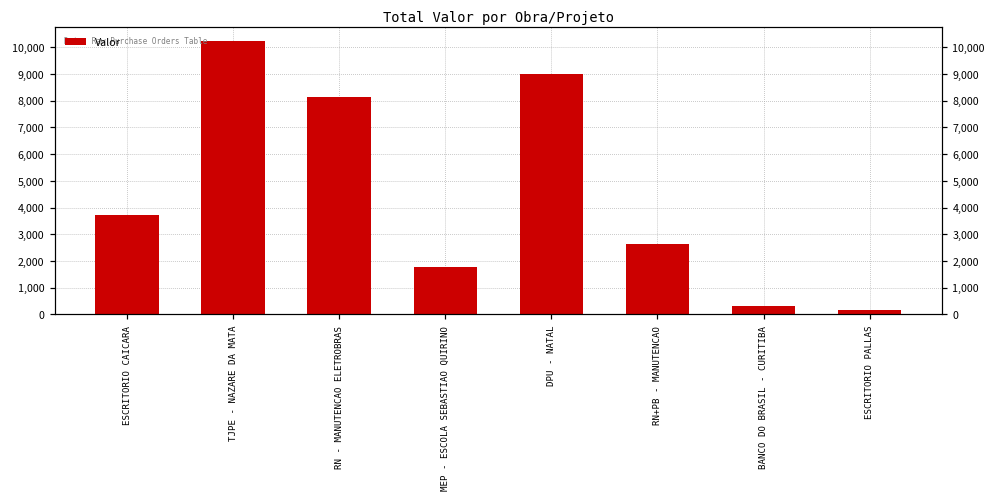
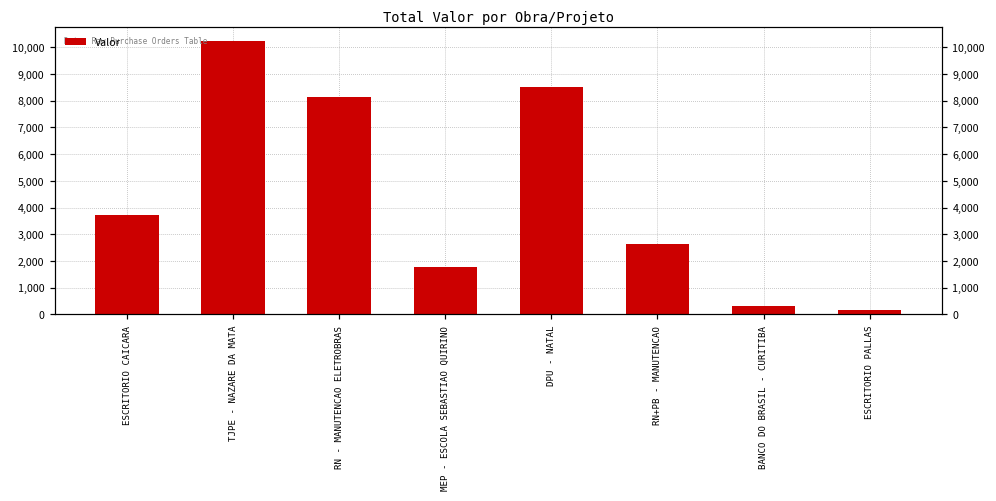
  {
    "ESCRITORIO CAICARA": "3,700",
    "TJPE - NAZARE DA MATA": "10,200",
    "RN - MANUTENCAO ELETROBRAS": "8,100",
    "MEP - ESCOLA SEBASTIAO QUIRINO": "1,800",
-   "DPU - NATAL": "9,000",
+   "DPU - NATAL": "8,500",
    "RN+PB - MANUTENCAO": "2,600",
    "BANCO DO BRASIL - CURITIBA": "300",
    "ESCRITORIO PALLAS": "200"
  }
